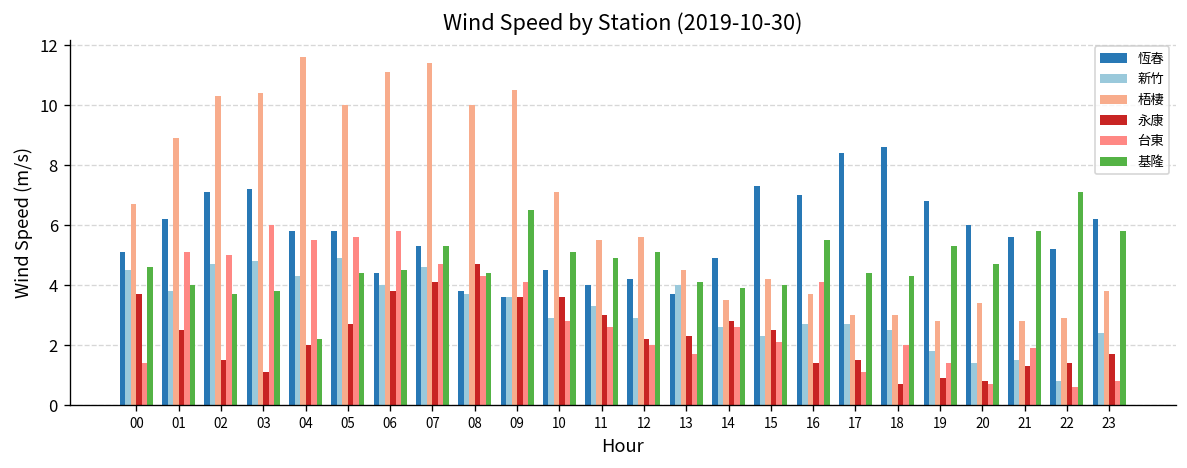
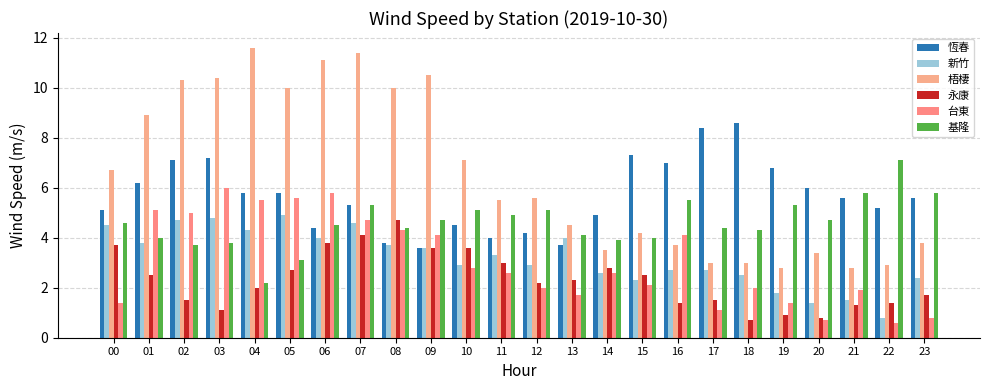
  {
    "恆春": {
      "00": 5.1,
      "01": 6.2,
      "02": 7.1,
      "03": 7.2,
      "04": 5.8,
      "05": 5.8,
      "06": 4.4,
      "07": 5.3,
      "08": 3.8,
      "09": 3.6,
      "10": 4.5,
      "11": 4.0,
      "12": 4.2,
      "13": 3.7,
      "14": 4.9,
      "15": 7.3,
      "16": 7.0,
      "17": 8.4,
      "18": 8.6,
      "19": 6.8,
      "20": 6.0,
      "21": 5.6,
      "22": 5.2,
-     "23": 6.2
+     "23": 5.6
    },
    "新竹": {
      "00": 4.5,
      "01": 3.8,
      "02": 4.7,
      "03": 4.8,
      "04": 4.3,
      "05": 4.9,
      "06": 4.0,
      "07": 4.6,
      "08": 3.7,
      "09": 3.6,
      "10": 2.9,
      "11": 3.3,
      "12": 2.9,
      "13": 4.0,
      "14": 2.6,
      "15": 2.3,
      "16": 2.7,
      "17": 2.7,
      "18": 2.5,
      "19": 1.8,
      "20": 1.4,
      "21": 1.5,
      "22": 0.8,
      "23": 2.4
    },
    "永康": {
      "00": 3.7,
      "01": 2.5,
      "02": 1.5,
      "03": 1.1,
      "04": 2.0,
      "05": 2.7,
      "06": 3.8,
      "07": 4.1,
      "08": 4.7,
      "09": 3.6,
      "10": 3.6,
      "11": 3.0,
      "12": 2.2,
      "13": 2.3,
      "14": 2.8,
      "15": 2.5,
      "16": 1.4,
      "17": 1.5,
      "18": 0.7,
      "19": 0.9,
      "20": 0.8,
      "21": 1.3,
      "22": 1.4,
      "23": 1.7
    },
    "基隆": {
      "00": 4.6,
      "01": 4.0,
      "02": 3.7,
      "03": 3.8,
      "04": 2.2,
-     "05": 4.4,
+     "05": 3.1,
      "06": 4.5,
      "07": 5.3,
      "08": 4.4,
-     "09": 6.5,
+     "09": 4.7,
      "10": 5.1,
      "11": 4.9,
      "12": 5.1,
      "13": 4.1,
      "14": 3.9,
      "15": 4.0,
      "16": 5.5,
      "17": 4.4,
      "18": 4.3,
      "19": 5.3,
      "20": 4.7,
      "21": 5.8,
      "22": 7.1,
      "23": 5.8
    }
  }
